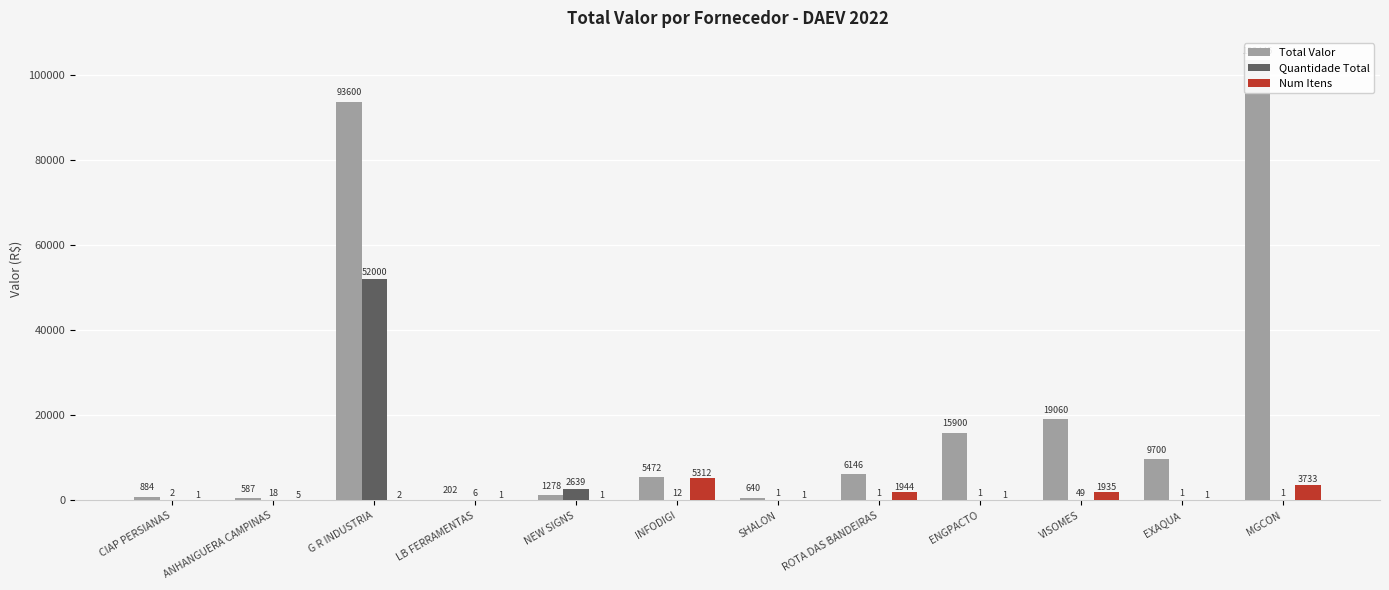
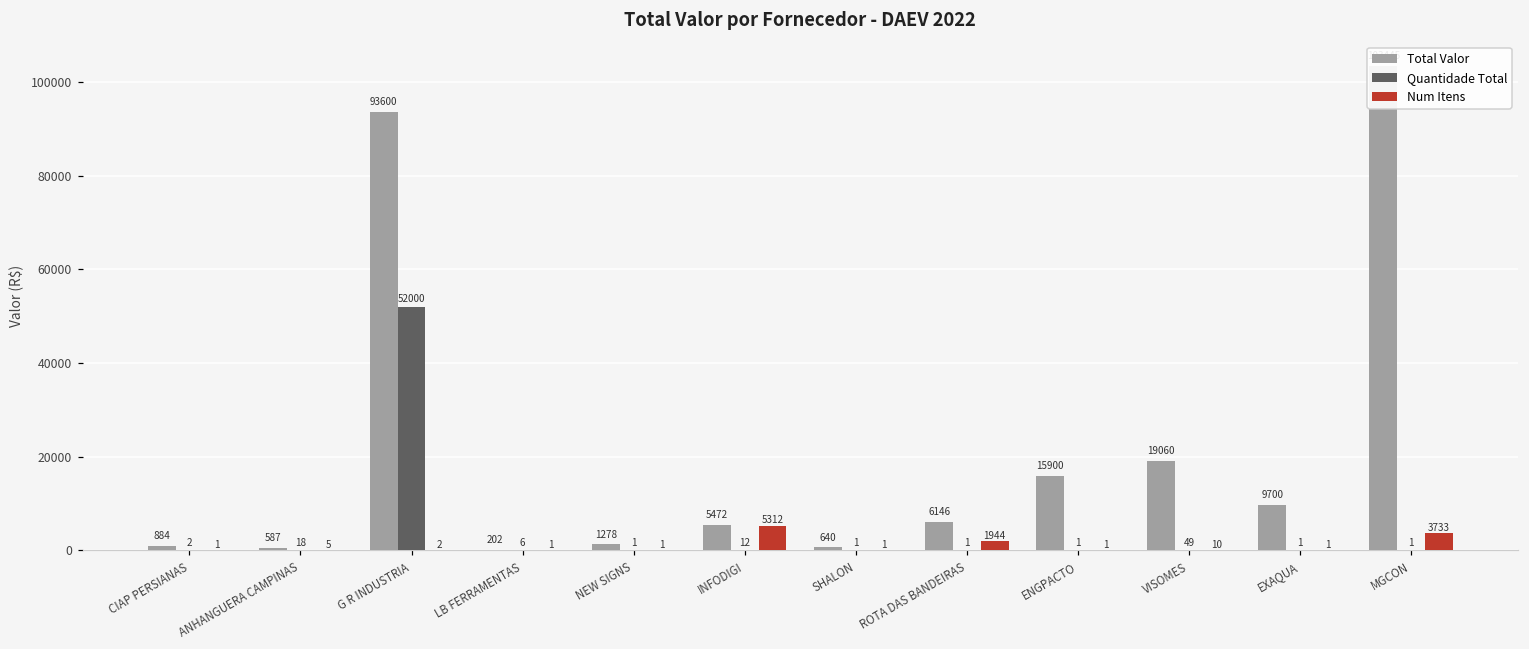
  {
    "Total Valor": {
      "CIAP PERSIANAS": 884,
      "ANHANGUERA CAMPINAS": 587,
      "G R INDUSTRIA": 93600,
      "LB FERRAMENTAS": 202,
      "NEW SIGNS": 1278,
      "INFODIGI": 5472,
      "SHALON": 640,
      "ROTA DAS BANDEIRAS": 6146,
      "ENGPACTO": 15900,
      "VISOMES": 19060,
      "EXAQUA": 9700
    },
    "Quantidade Total": {
      "CIAP PERSIANAS": 2,
      "ANHANGUERA CAMPINAS": 18,
      "G R INDUSTRIA": 52000,
      "LB FERRAMENTAS": 6,
-     "NEW SIGNS": 2639,
+     "NEW SIGNS": 1,
      "INFODIGI": 12,
      "SHALON": 1,
      "ROTA DAS BANDEIRAS": 1,
      "ENGPACTO": 1,
      "VISOMES": 49,
      "EXAQUA": 1,
      "MGCON": 1
    },
    "Num Itens": {
      "CIAP PERSIANAS": 1,
      "ANHANGUERA CAMPINAS": 5,
      "G R INDUSTRIA": 2,
      "LB FERRAMENTAS": 1,
      "NEW SIGNS": 1,
      "INFODIGI": 5312,
      "SHALON": 1,
      "ROTA DAS BANDEIRAS": 1944,
      "ENGPACTO": 1,
-     "VISOMES": 1935,
+     "VISOMES": 10,
      "EXAQUA": 1,
      "MGCON": 3733
    }
  }
